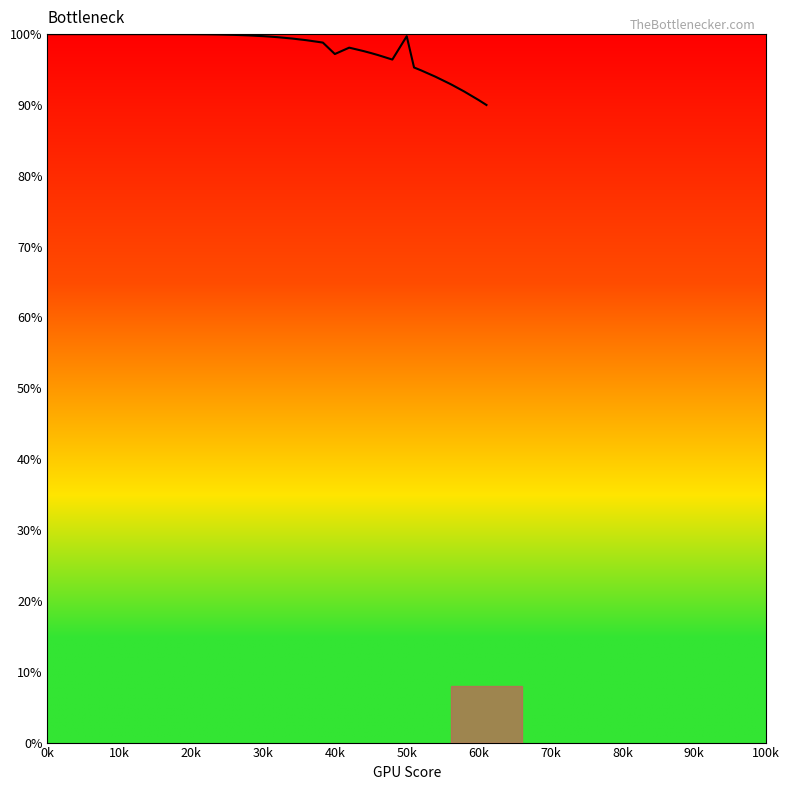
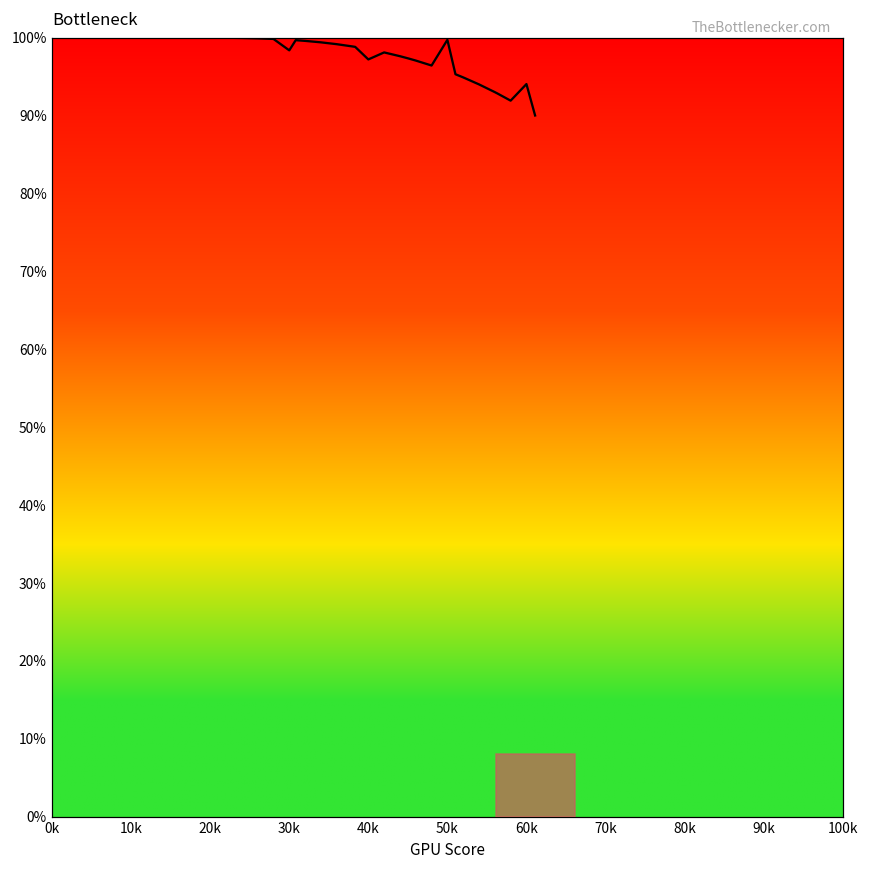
  {
    "0k": "100%",
    "10k": "100%",
    "20k": "100%",
-   "30k": "100%",
+   "30k": "98%",
    "40k": "97%",
    "50k": "100%",
-   "60k": "91%"
+   "60k": "94%"
  }
